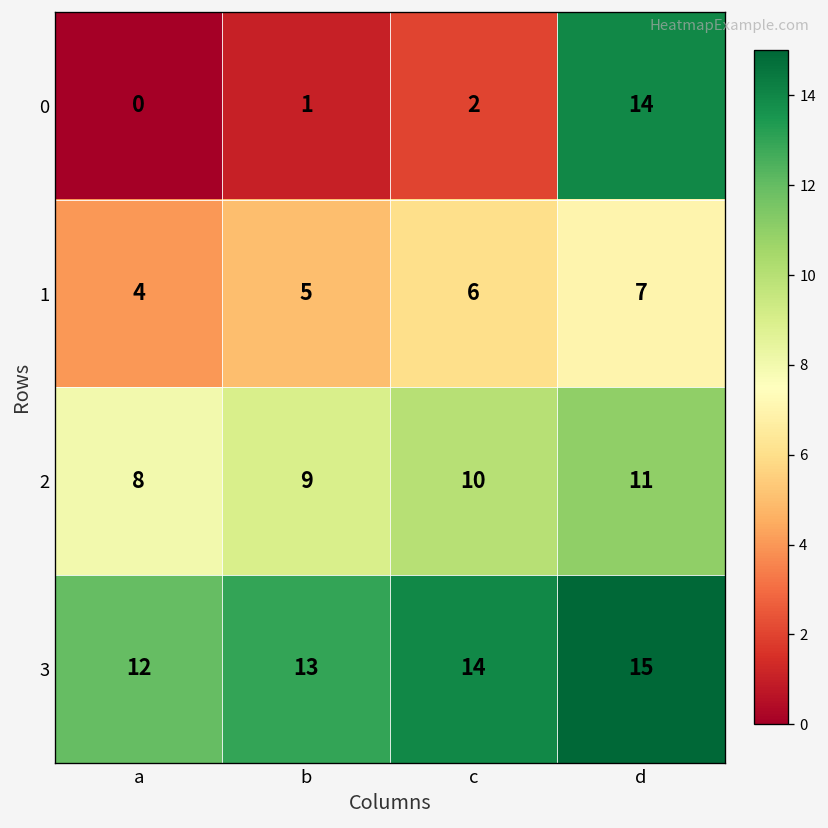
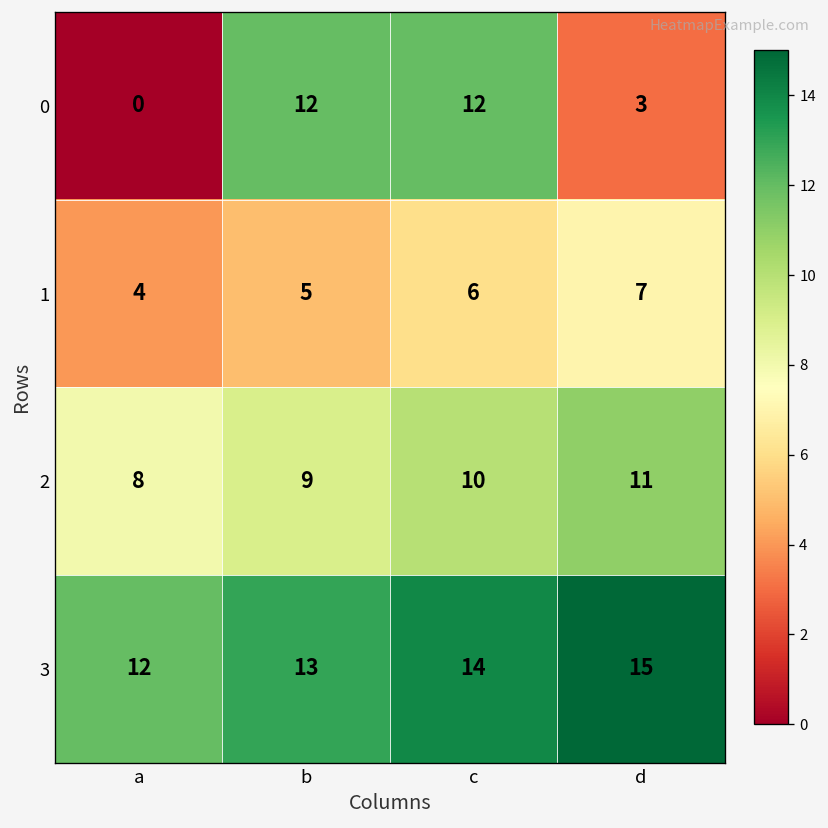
  {
    "0": {
      "a": 0,
-     "b": 1,
-     "c": 2,
-     "d": 14
+     "b": 12,
+     "c": 12,
+     "d": 3
    },
    "1": {
      "a": 4,
      "b": 5,
      "c": 6,
      "d": 7
    },
    "2": {
      "a": 8,
      "b": 9,
      "c": 10,
      "d": 11
    },
    "3": {
      "a": 12,
      "b": 13,
      "c": 14,
      "d": 15
    }
  }
